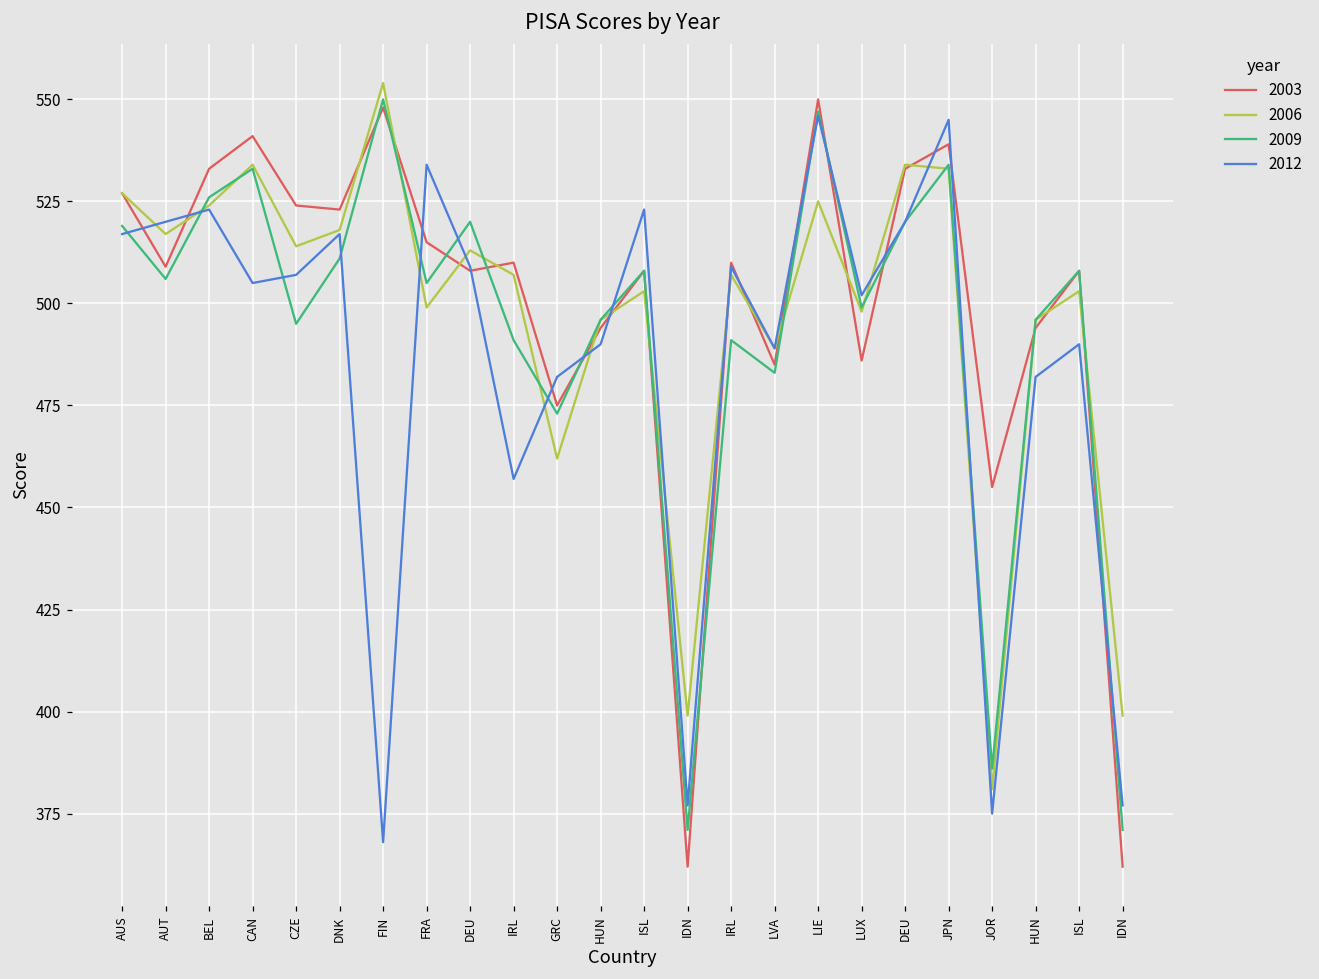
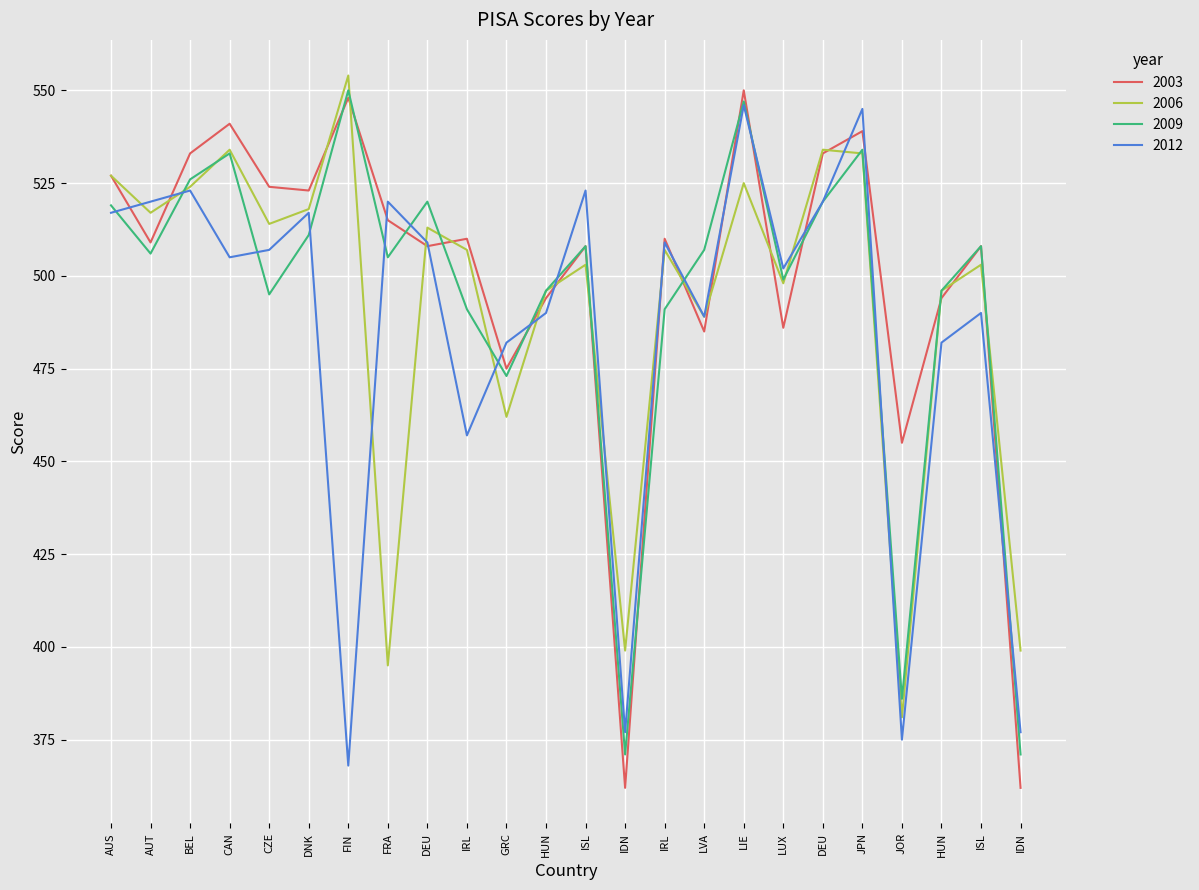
  {
    "2003": {
      "AUT": 509,
      "BEL": 533,
      "CAN": 541,
      "CZE": 524,
      "DNK": 523,
      "FIN": 548,
      "FRA": 515,
      "GRC": 475,
      "LVA": 485,
      "LIE": 550,
      "LUX": 486,
      "JPN": 539,
      "JOR": 455
    },
    "2006": {
      "AUT": 517,
      "BEL": 524,
      "CAN": 534,
      "CZE": 514,
      "DNK": 518,
      "FIN": 554,
-     "FRA": 499,
+     "FRA": 395,
      "GRC": 462,
      "LIE": 525,
      "LUX": 498,
      "JPN": 533,
      "JOR": 381
    },
    "2009": {
      "AUS": 519,
      "AUT": 506,
      "BEL": 526,
      "CAN": 533,
      "CZE": 495,
      "DNK": 511,
      "FIN": 550,
      "FRA": 505,
      "GRC": 473,
-     "LVA": 483,
+     "LVA": 507,
      "LIE": 547,
      "LUX": 499,
      "JPN": 534,
      "JOR": 386
    },
    "2012": {
      "AUS": 517,
      "AUT": 520,
      "BEL": 523,
      "CAN": 505,
      "CZE": 507,
      "DNK": 517,
      "FIN": 368,
-     "FRA": 534,
+     "FRA": 520,
      "GRC": 482,
      "LIE": 546,
      "LUX": 502,
      "JPN": 545,
      "JOR": 375
    }
  }
